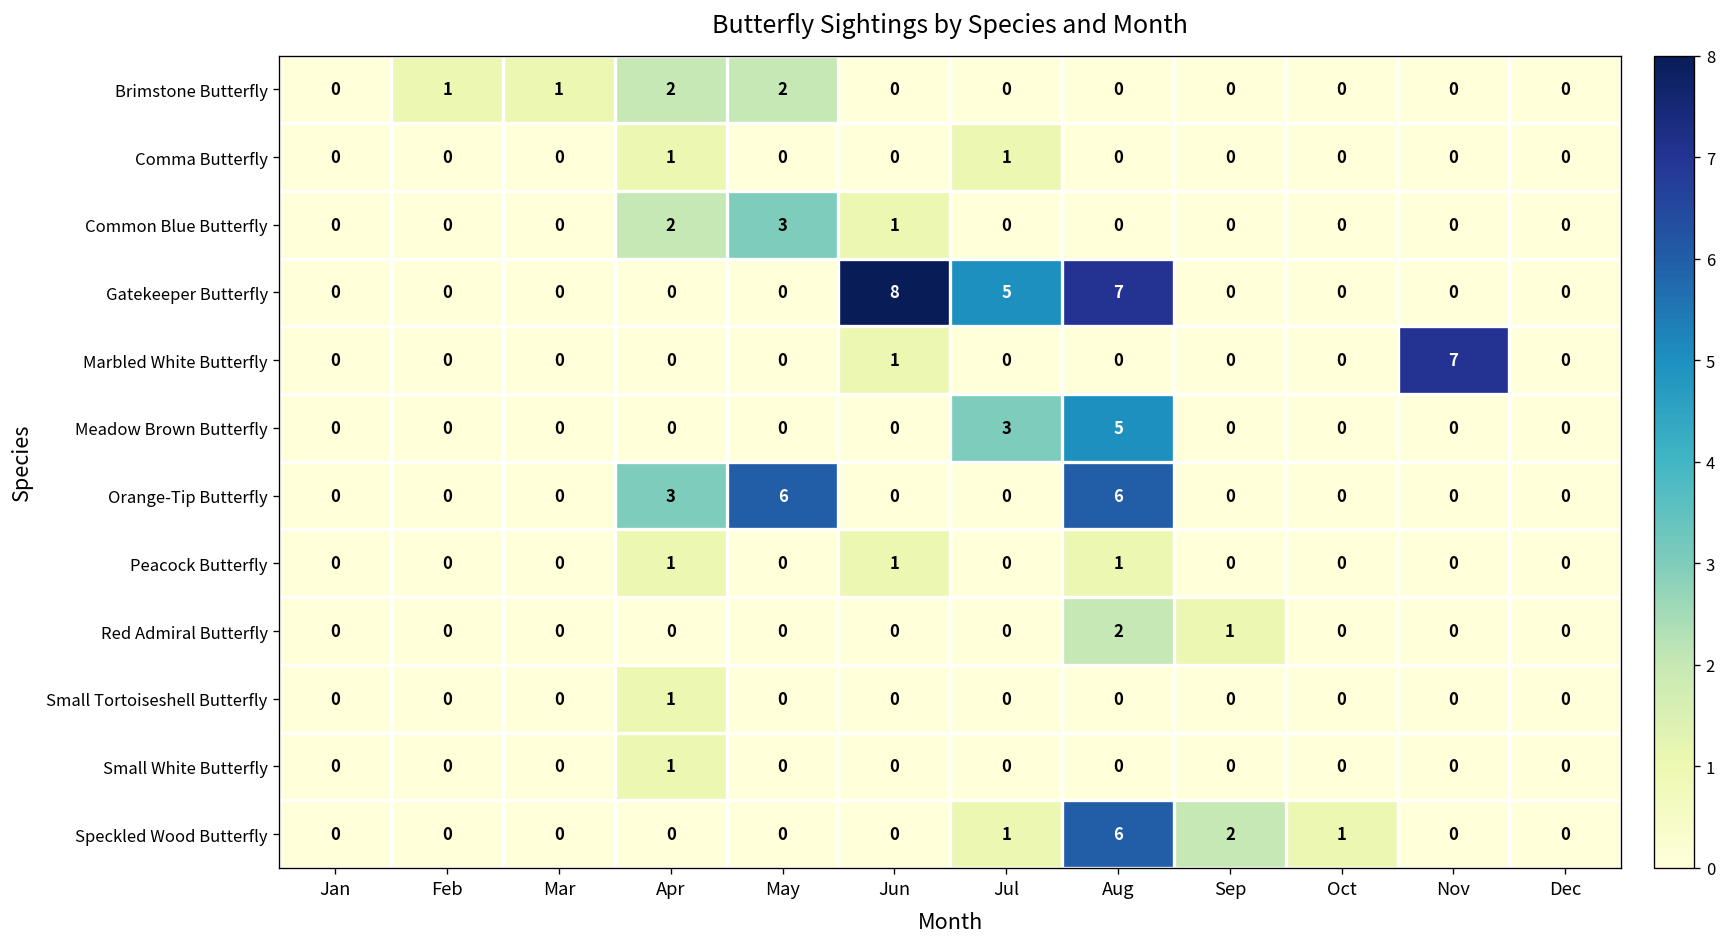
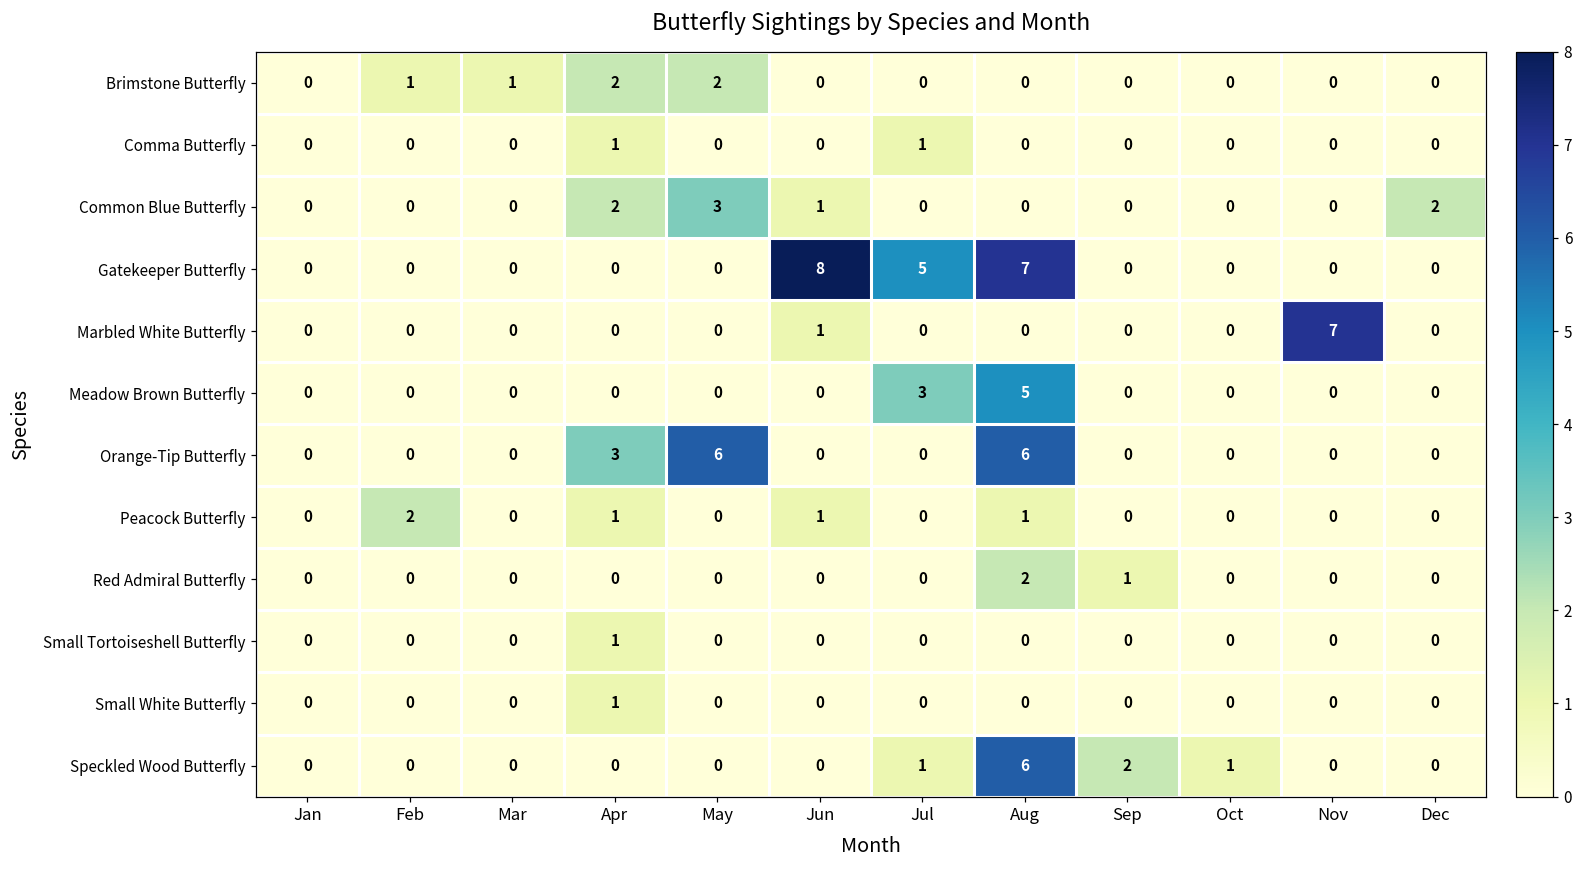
  {
    "Brimstone Butterfly": {
      "Jan": 0,
      "Feb": 1,
      "Mar": 1,
      "Apr": 2,
      "May": 2,
      "Jun": 0,
      "Jul": 0,
      "Aug": 0,
      "Sep": 0,
      "Oct": 0,
      "Nov": 0,
      "Dec": 0
    },
    "Comma Butterfly": {
      "Jan": 0,
      "Feb": 0,
      "Mar": 0,
      "Apr": 1,
      "May": 0,
      "Jun": 0,
      "Jul": 1,
      "Aug": 0,
      "Sep": 0,
      "Oct": 0,
      "Nov": 0,
      "Dec": 0
    },
    "Common Blue Butterfly": {
      "Jan": 0,
      "Feb": 0,
      "Mar": 0,
      "Apr": 2,
      "May": 3,
      "Jun": 1,
      "Jul": 0,
      "Aug": 0,
      "Sep": 0,
      "Oct": 0,
      "Nov": 0,
-     "Dec": 0
+     "Dec": 2
    },
    "Gatekeeper Butterfly": {
      "Jan": 0,
      "Feb": 0,
      "Mar": 0,
      "Apr": 0,
      "May": 0,
      "Jun": 8,
      "Jul": 5,
      "Aug": 7,
      "Sep": 0,
      "Oct": 0,
      "Nov": 0,
      "Dec": 0
    },
    "Marbled White Butterfly": {
      "Jan": 0,
      "Feb": 0,
      "Mar": 0,
      "Apr": 0,
      "May": 0,
      "Jun": 1,
      "Jul": 0,
      "Aug": 0,
      "Sep": 0,
      "Oct": 0,
      "Nov": 7,
      "Dec": 0
    },
    "Meadow Brown Butterfly": {
      "Jan": 0,
      "Feb": 0,
      "Mar": 0,
      "Apr": 0,
      "May": 0,
      "Jun": 0,
      "Jul": 3,
      "Aug": 5,
      "Sep": 0,
      "Oct": 0,
      "Nov": 0,
      "Dec": 0
    },
    "Orange-Tip Butterfly": {
      "Jan": 0,
      "Feb": 0,
      "Mar": 0,
      "Apr": 3,
      "May": 6,
      "Jun": 0,
      "Jul": 0,
      "Aug": 6,
      "Sep": 0,
      "Oct": 0,
      "Nov": 0,
      "Dec": 0
    },
    "Peacock Butterfly": {
      "Jan": 0,
-     "Feb": 0,
+     "Feb": 2,
      "Mar": 0,
      "Apr": 1,
      "May": 0,
      "Jun": 1,
      "Jul": 0,
      "Aug": 1,
      "Sep": 0,
      "Oct": 0,
      "Nov": 0,
      "Dec": 0
    },
    "Red Admiral Butterfly": {
      "Jan": 0,
      "Feb": 0,
      "Mar": 0,
      "Apr": 0,
      "May": 0,
      "Jun": 0,
      "Jul": 0,
      "Aug": 2,
      "Sep": 1,
      "Oct": 0,
      "Nov": 0,
      "Dec": 0
    },
    "Small Tortoiseshell Butterfly": {
      "Jan": 0,
      "Feb": 0,
      "Mar": 0,
      "Apr": 1,
      "May": 0,
      "Jun": 0,
      "Jul": 0,
      "Aug": 0,
      "Sep": 0,
      "Oct": 0,
      "Nov": 0,
      "Dec": 0
    },
    "Small White Butterfly": {
      "Jan": 0,
      "Feb": 0,
      "Mar": 0,
      "Apr": 1,
      "May": 0,
      "Jun": 0,
      "Jul": 0,
      "Aug": 0,
      "Sep": 0,
      "Oct": 0,
      "Nov": 0,
      "Dec": 0
    },
    "Speckled Wood Butterfly": {
      "Jan": 0,
      "Feb": 0,
      "Mar": 0,
      "Apr": 0,
      "May": 0,
      "Jun": 0,
      "Jul": 1,
      "Aug": 6,
      "Sep": 2,
      "Oct": 1,
      "Nov": 0,
      "Dec": 0
    }
  }
